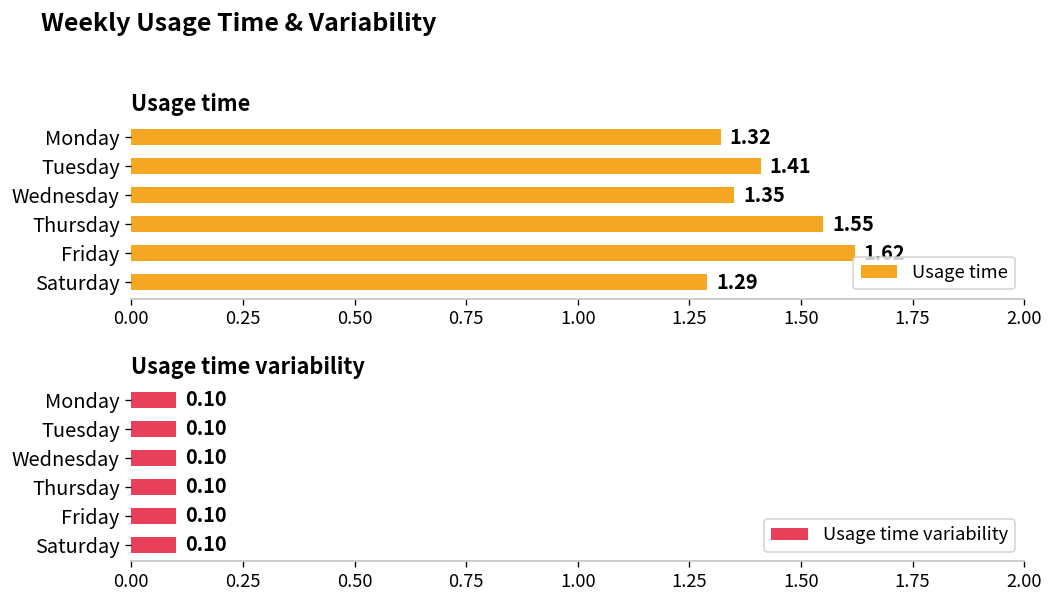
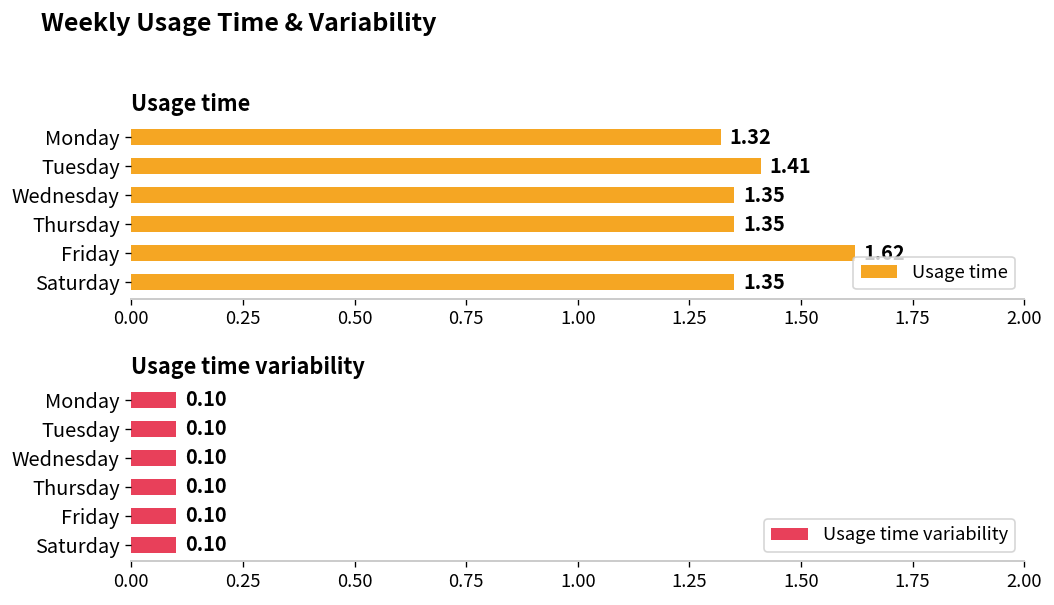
  {
    "Usage time": {
      "Monday": 1.32,
      "Tuesday": 1.41,
      "Wednesday": 1.35,
-     "Thursday": 1.55,
-     "Saturday": 1.29
+     "Thursday": 1.35,
+     "Saturday": 1.35
    },
    "Usage time variability": {
      "Monday": 0.10,
      "Tuesday": 0.10,
      "Wednesday": 0.10,
      "Thursday": 0.10,
      "Friday": 0.10,
      "Saturday": 0.10
    }
  }
